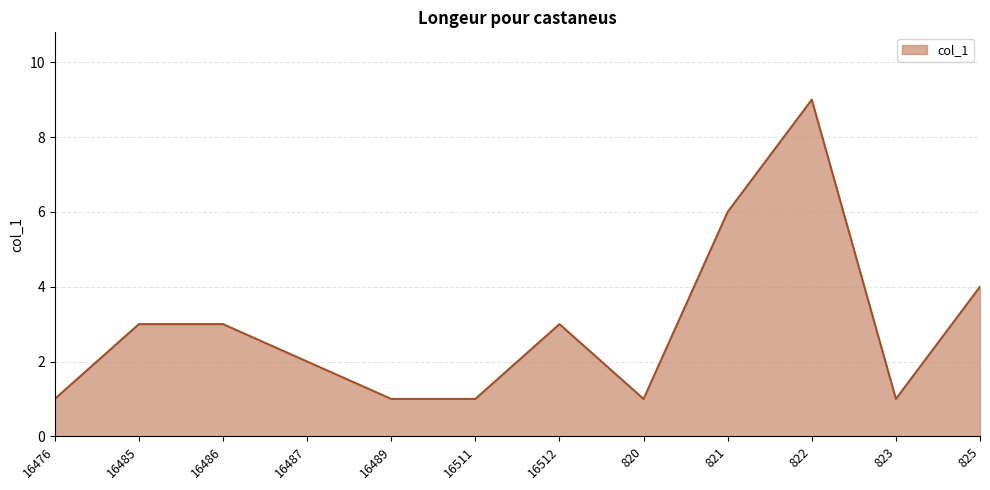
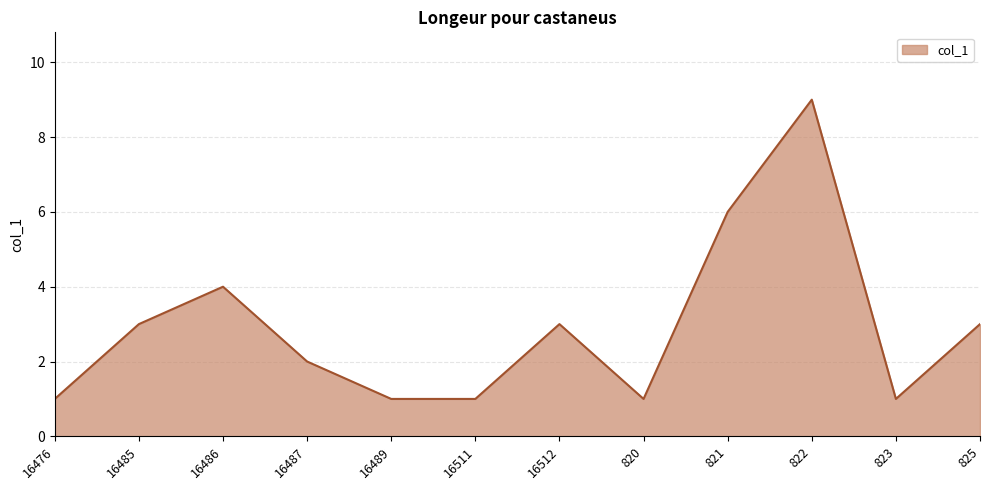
  {
    "16476": 1,
    "16485": 3,
-   "16486": 3,
+   "16486": 4,
    "16487": 2,
    "16489": 1,
    "16511": 1,
    "16512": 3,
    "820": 1,
    "821": 6,
    "822": 9,
    "823": 1,
-   "825": 4
+   "825": 3
  }
